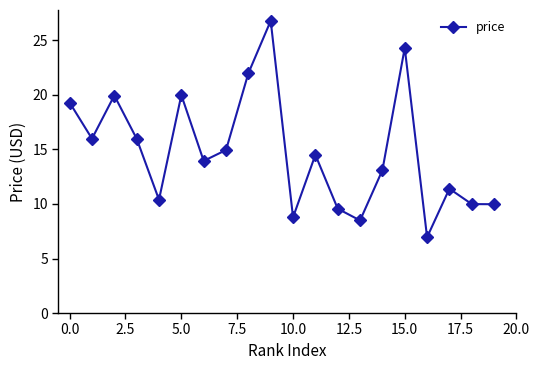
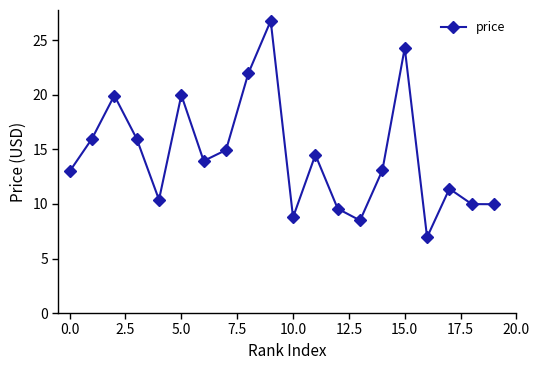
  {
-   "0.0": 19.3,
+   "0.0": 13.0,
    "5.0": 20.0,
    "10.0": 8.8,
    "15.0": 24.3
  }
